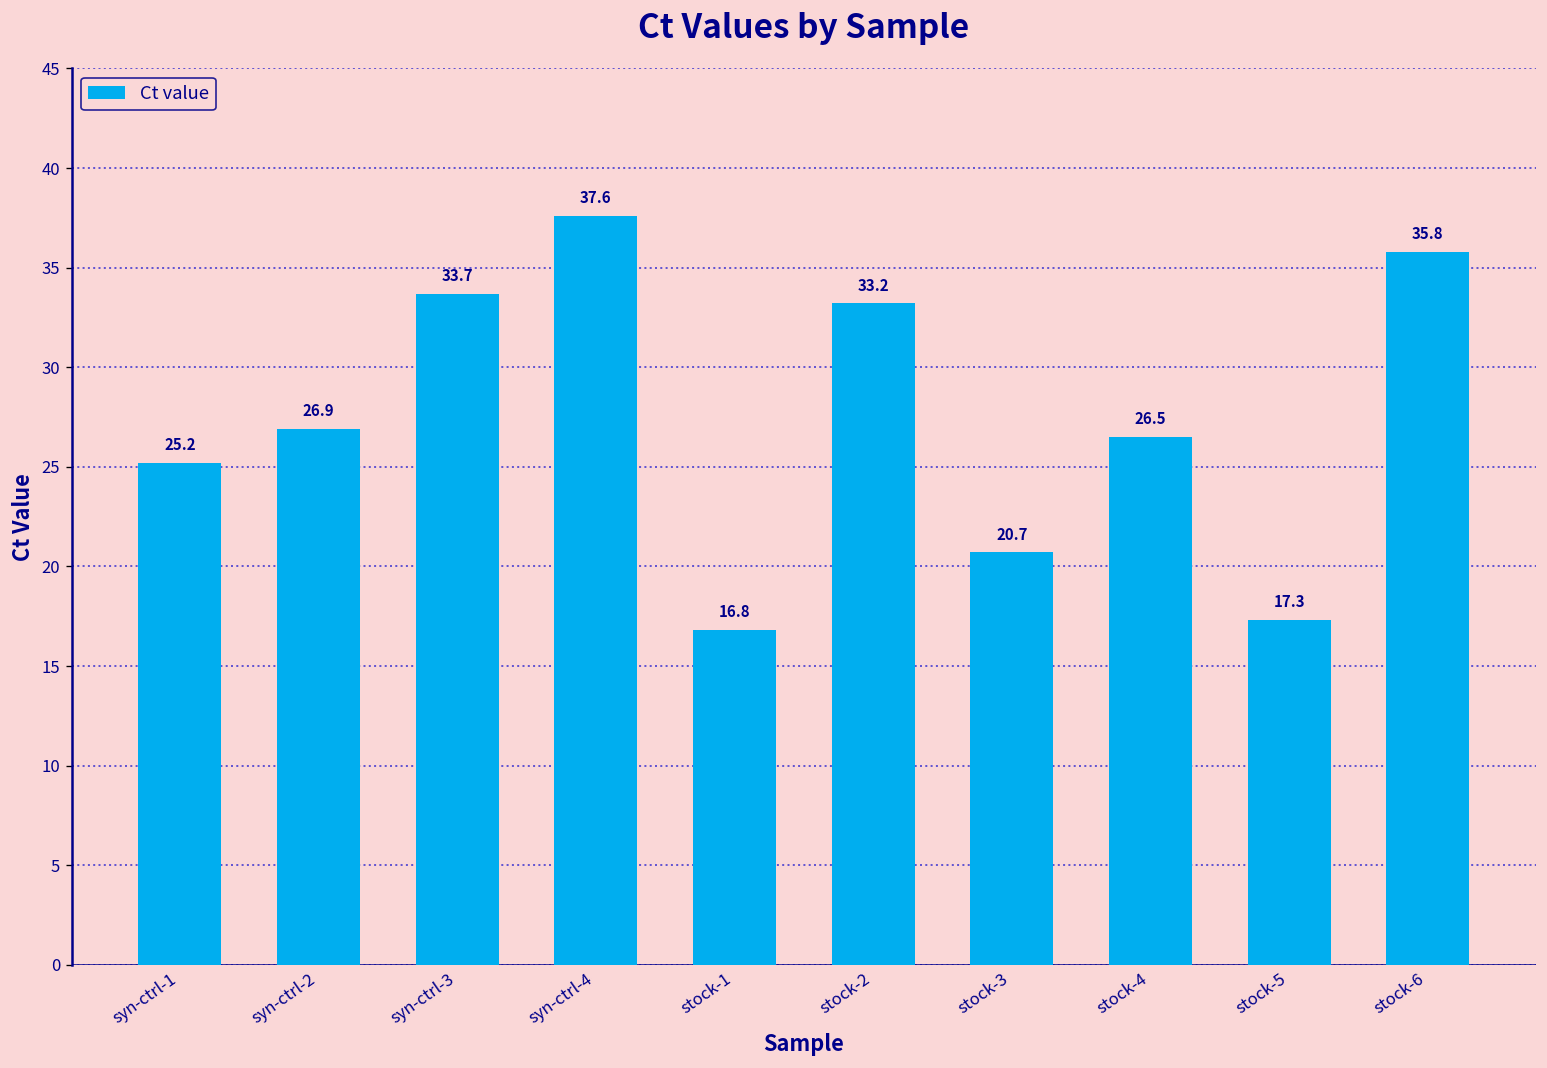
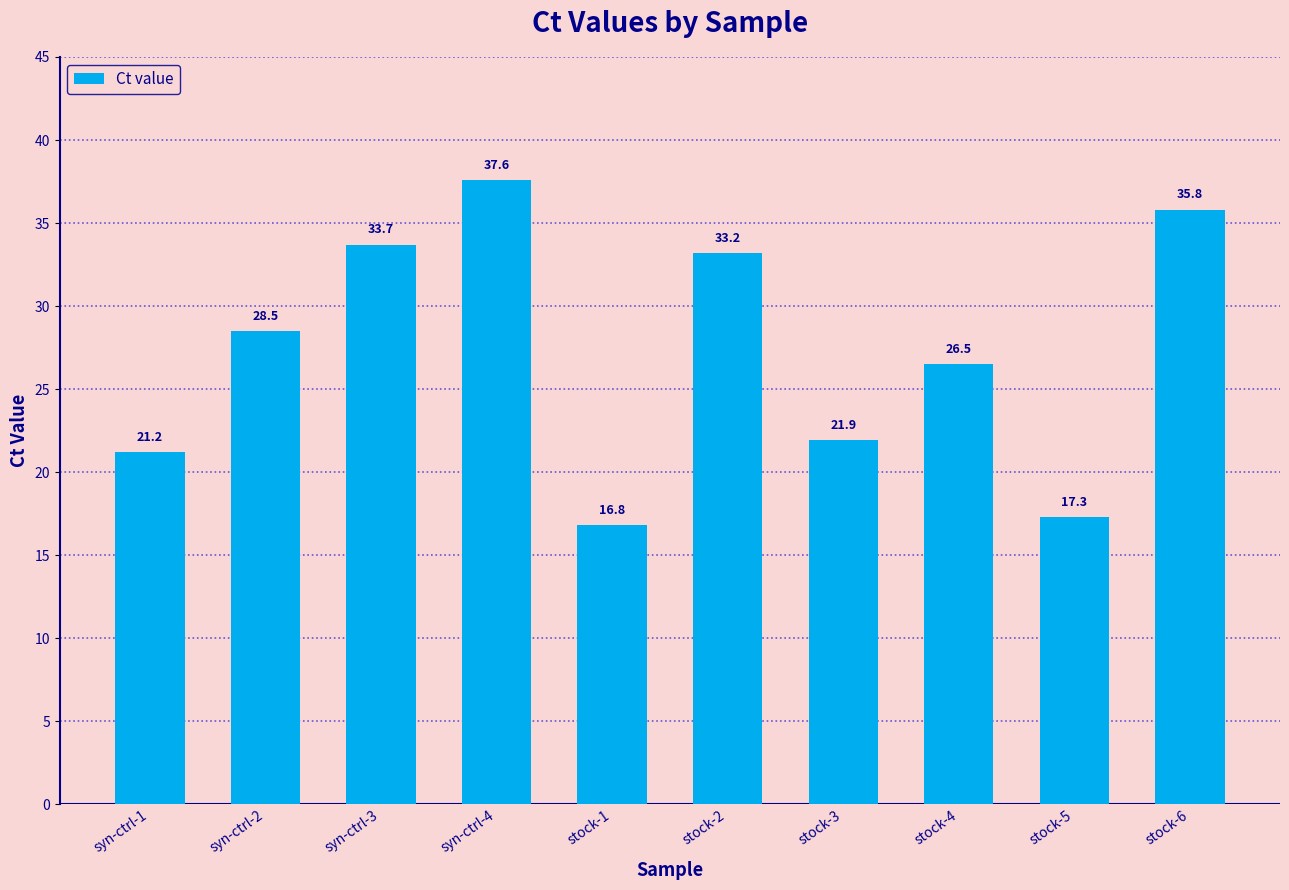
  {
-   "syn-ctrl-1": 25.2,
-   "syn-ctrl-2": 26.9,
+   "syn-ctrl-1": 21.2,
+   "syn-ctrl-2": 28.5,
    "syn-ctrl-3": 33.7,
    "syn-ctrl-4": 37.6,
    "stock-1": 16.8,
    "stock-2": 33.2,
-   "stock-3": 20.7,
+   "stock-3": 21.9,
    "stock-4": 26.5,
    "stock-5": 17.3,
    "stock-6": 35.8
  }
